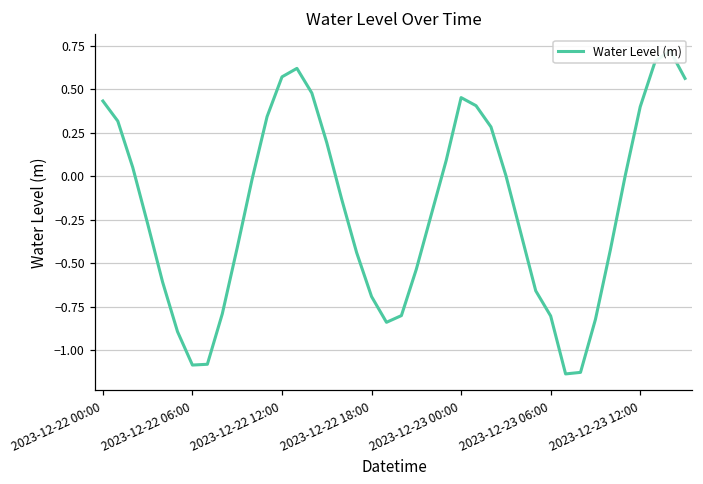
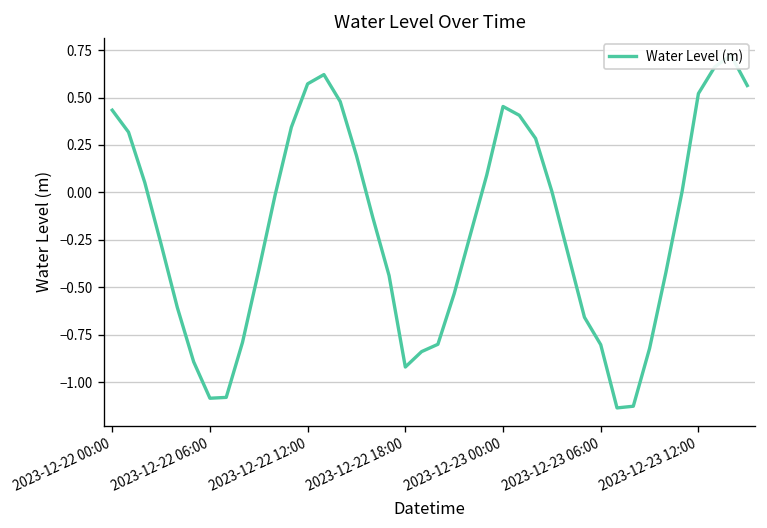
  {
    "2023-12-22 00:00": 0.43,
    "2023-12-22 06:00": -1.09,
    "2023-12-22 12:00": 0.57,
-   "2023-12-22 18:00": -0.69,
+   "2023-12-22 18:00": -0.92,
    "2023-12-23 00:00": 0.45,
    "2023-12-23 06:00": -0.80,
-   "2023-12-23 12:00": 0.40
+   "2023-12-23 12:00": 0.52
  }
